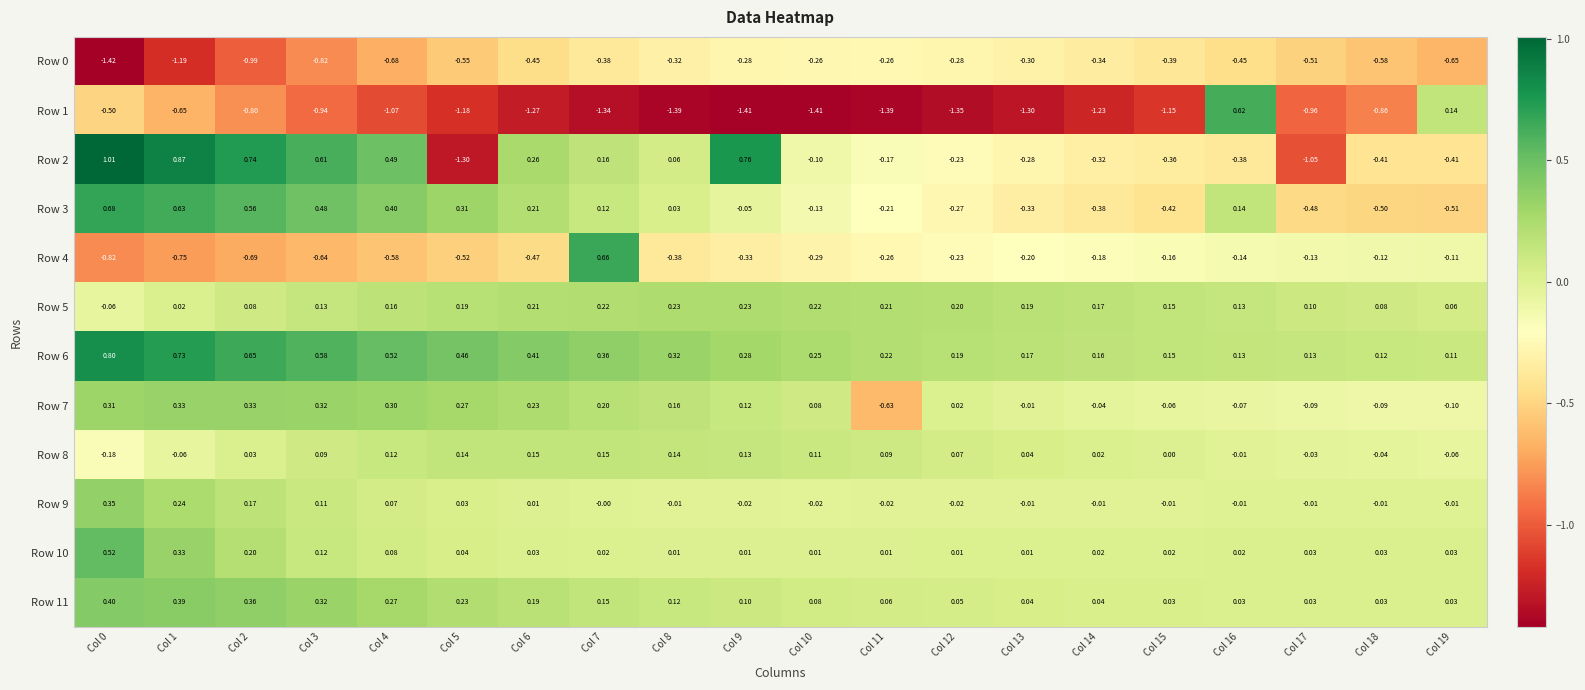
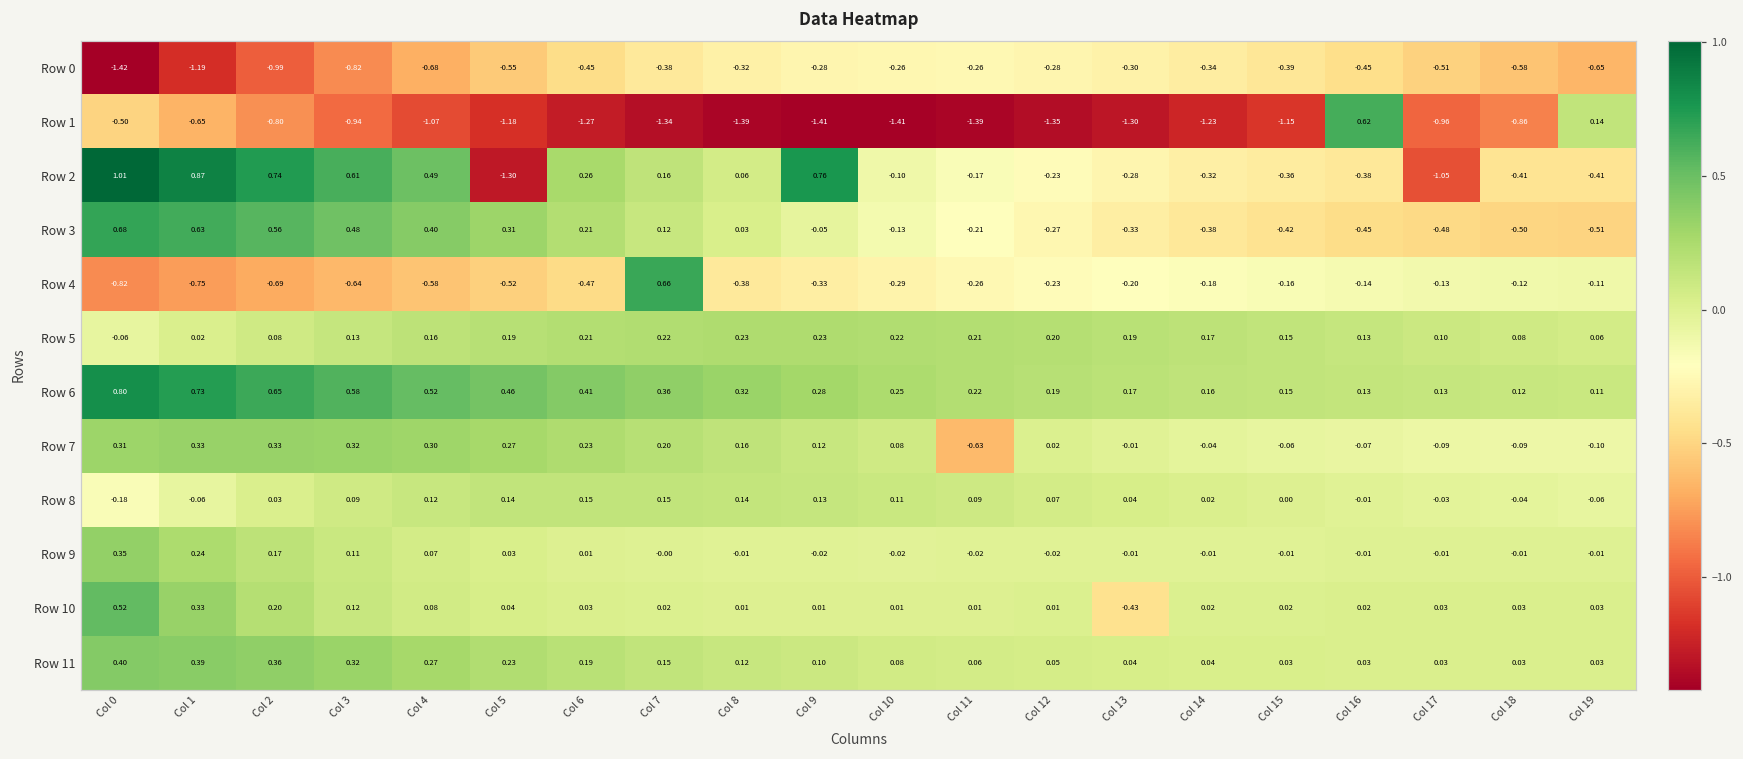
  {
    "Row 3": {
      "Col 0": 0.68,
      "Col 1": 0.63,
      "Col 2": 0.56,
      "Col 3": 0.48,
      "Col 4": 0.40,
      "Col 5": 0.31,
      "Col 6": 0.21,
      "Col 7": 0.12,
      "Col 8": 0.03,
      "Col 9": -0.05,
      "Col 10": -0.13,
      "Col 11": -0.21,
      "Col 12": -0.27,
      "Col 13": -0.33,
      "Col 14": -0.38,
      "Col 15": -0.42,
-     "Col 16": 0.14,
+     "Col 16": -0.45,
      "Col 17": -0.48,
      "Col 18": -0.50,
      "Col 19": -0.51
    },
    "Row 10": {
      "Col 0": 0.52,
      "Col 1": 0.33,
      "Col 2": 0.20,
      "Col 3": 0.12,
      "Col 4": 0.08,
      "Col 5": 0.04,
      "Col 6": 0.03,
      "Col 7": 0.02,
      "Col 8": 0.01,
      "Col 9": 0.01,
      "Col 10": 0.01,
      "Col 11": 0.01,
      "Col 12": 0.01,
-     "Col 13": 0.01,
+     "Col 13": -0.43,
      "Col 14": 0.02,
      "Col 15": 0.02,
      "Col 16": 0.02,
      "Col 17": 0.03,
      "Col 18": 0.03,
      "Col 19": 0.03
    }
  }
